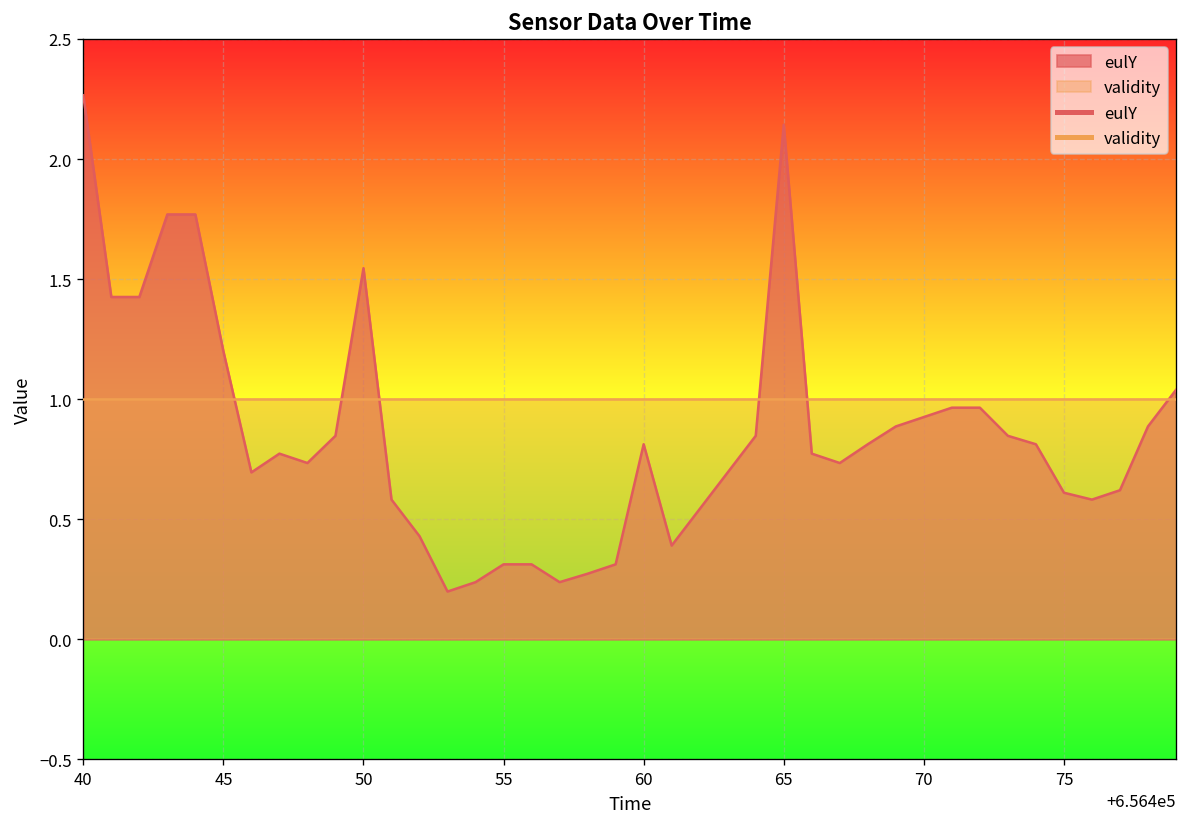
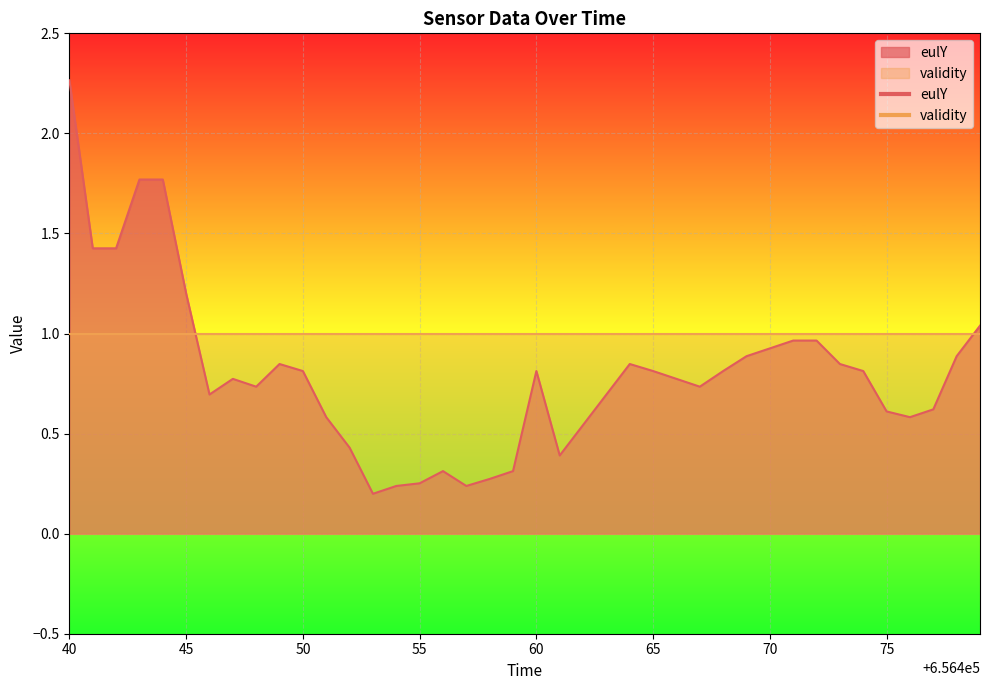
  {
    "eulY": {
      "40": 2.27,
      "45": 1.20,
-     "50": 1.55,
-     "55": 0.31,
+     "50": 0.81,
+     "55": 0.25,
      "60": 0.81,
-     "65": 2.14,
+     "65": 0.81,
      "70": 0.93,
      "75": 0.61
    },
    "validity": {
      "40": 1.00,
      "45": 1.00,
      "50": 1.00,
      "55": 1.00,
      "60": 1.00,
      "65": 1.00,
      "70": 1.00,
      "75": 1.00
    }
  }
